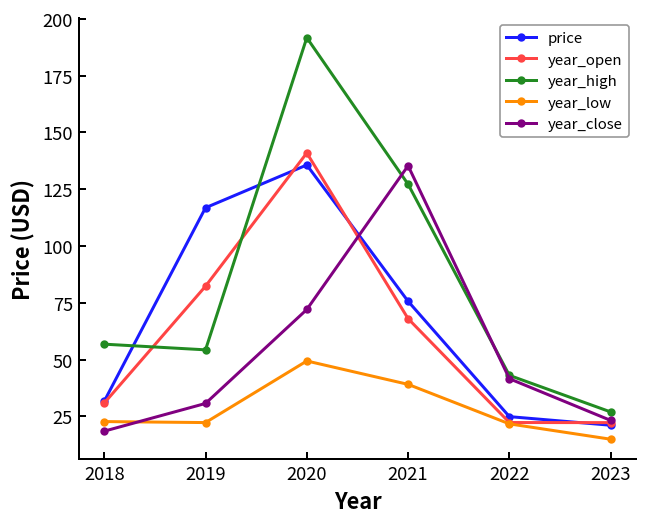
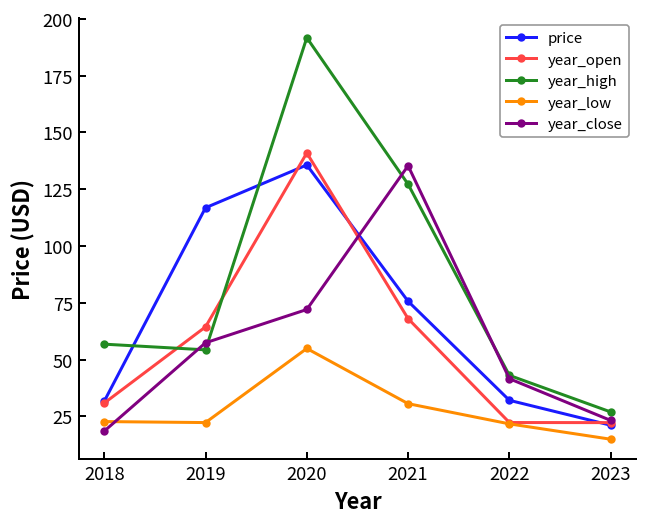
  {
    "price": {
      "2019": 117,
      "2020": 136,
      "2021": 76,
-     "2022": 25
+     "2022": 32
    },
    "year_open": {
-     "2019": 82,
+     "2019": 64,
      "2020": 141,
      "2021": 68
    },
    "year_high": {
      "2018": 57,
      "2019": 54,
      "2020": 192,
      "2021": 127,
      "2022": 43,
      "2023": 27
    },
    "year_low": {
      "2018": 23,
      "2019": 22,
-     "2020": 49,
-     "2021": 39,
+     "2020": 55,
+     "2021": 31,
      "2023": 15
    },
    "year_close": {
      "2018": 19,
-     "2019": 31,
+     "2019": 57,
      "2020": 72,
      "2021": 135,
      "2022": 42
    }
  }
